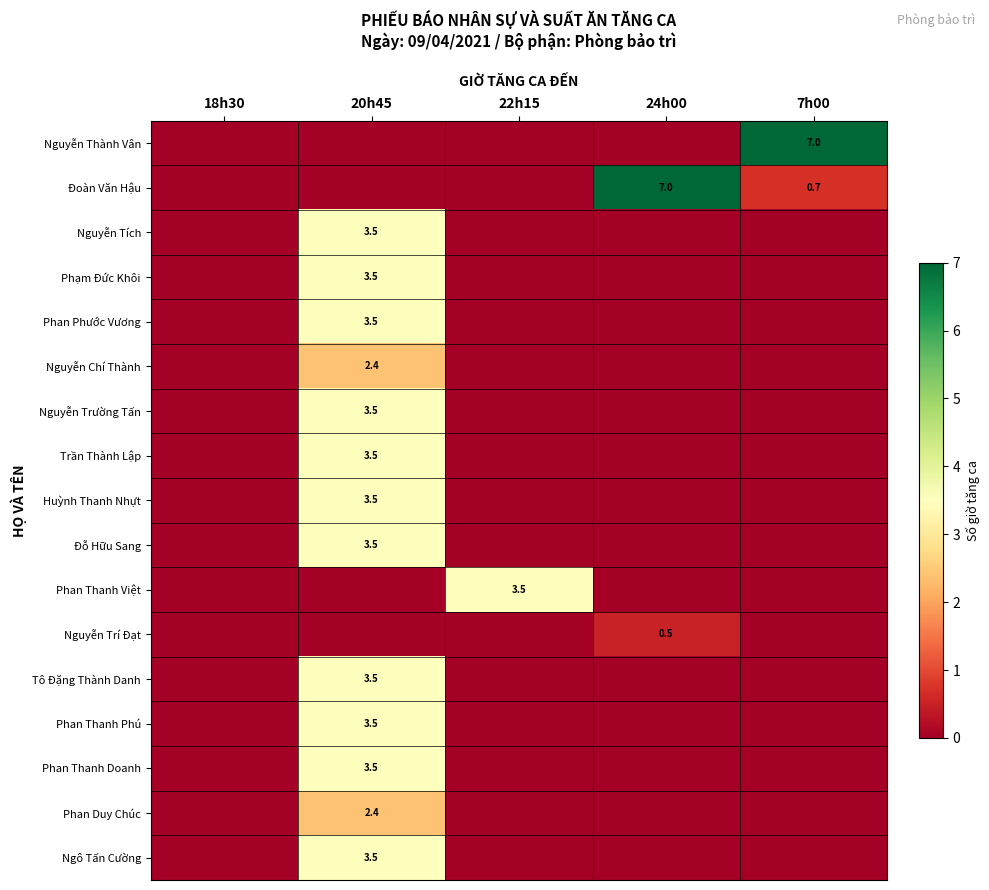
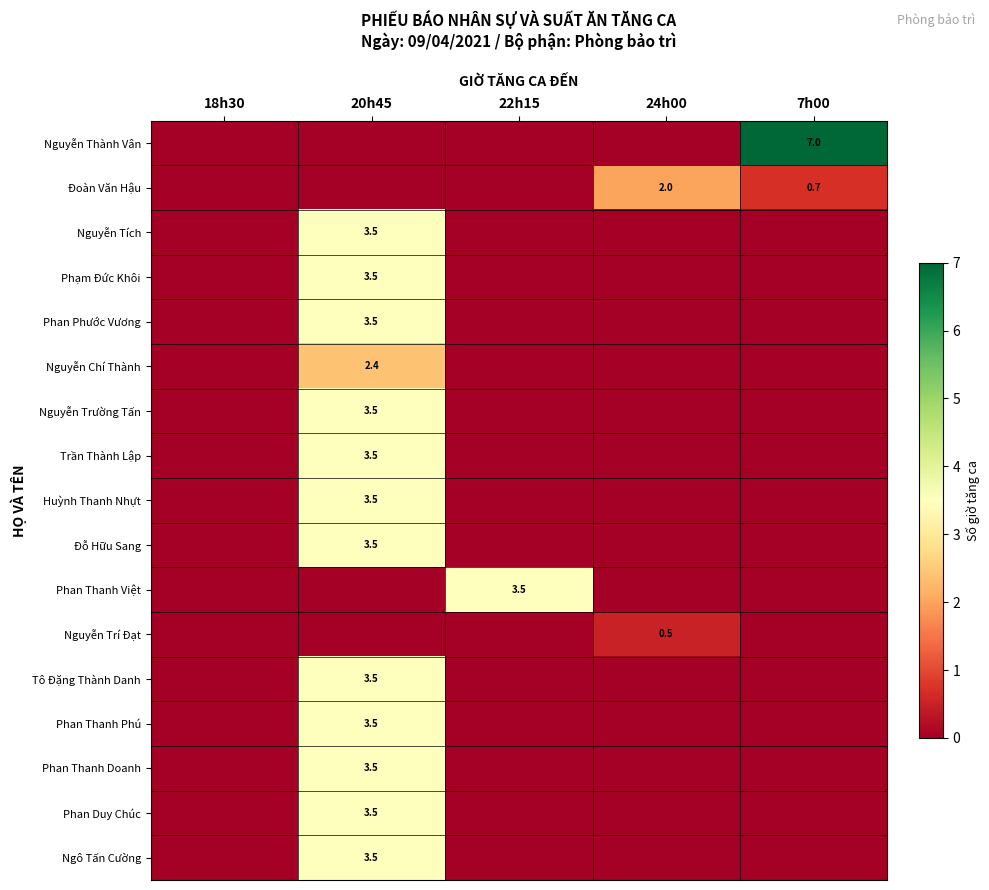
  {
    "Nguyễn Thành Vân": {
      "7h00": 7.0
    },
    "Đoàn Văn Hậu": {
-     "24h00": 7.0,
+     "24h00": 2.0,
      "7h00": 0.7
    },
    "Nguyễn Tích": {
      "20h45": 3.5
    },
    "Phạm Đức Khôi": {
      "20h45": 3.5
    },
    "Phan Phước Vương": {
      "20h45": 3.5
    },
    "Nguyễn Chí Thành": {
      "20h45": 2.4
    },
    "Nguyễn Trường Tấn": {
      "20h45": 3.5
    },
    "Trần Thành Lập": {
      "20h45": 3.5
    },
    "Huỳnh Thanh Nhựt": {
      "20h45": 3.5
    },
    "Đỗ Hữu Sang": {
      "20h45": 3.5
    },
    "Phan Thanh Việt": {
      "22h15": 3.5
    },
    "Nguyễn Trí Đạt": {
      "24h00": 0.5
    },
    "Tô Đặng Thành Danh": {
      "20h45": 3.5
    },
    "Phan Thanh Phú": {
      "20h45": 3.5
    },
    "Phan Thanh Doanh": {
      "20h45": 3.5
    },
    "Phan Duy Chúc": {
-     "20h45": 2.4
+     "20h45": 3.5
    },
    "Ngô Tấn Cường": {
      "20h45": 3.5
    }
  }
